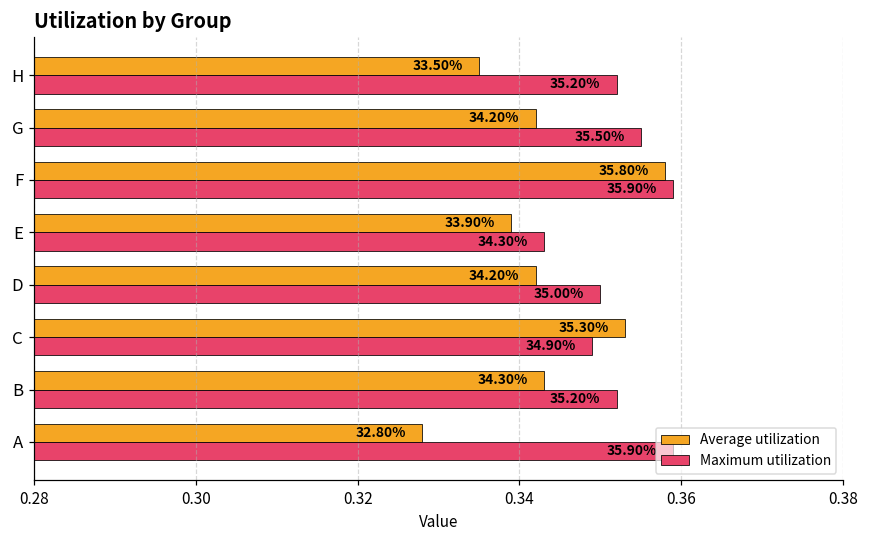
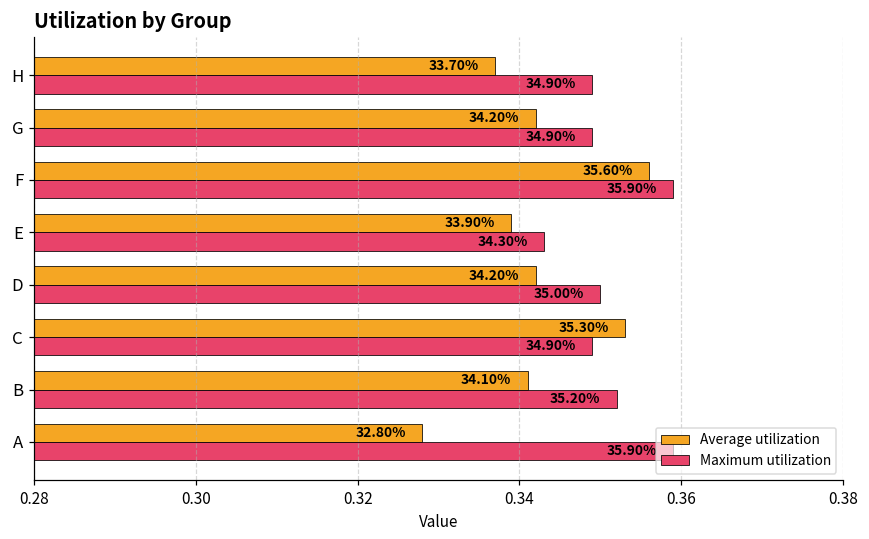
  {
    "Average utilization": {
-     "H": "33.50%",
+     "H": "33.70%",
      "G": "34.20%",
-     "F": "35.80%",
+     "F": "35.60%",
      "E": "33.90%",
      "D": "34.20%",
      "C": "35.30%",
-     "B": "34.30%",
+     "B": "34.10%",
      "A": "32.80%"
    },
    "Maximum utilization": {
-     "H": "35.20%",
-     "G": "35.50%",
+     "H": "34.90%",
+     "G": "34.90%",
      "F": "35.90%",
      "E": "34.30%",
      "D": "35.00%",
      "C": "34.90%",
      "B": "35.20%"
    }
  }
